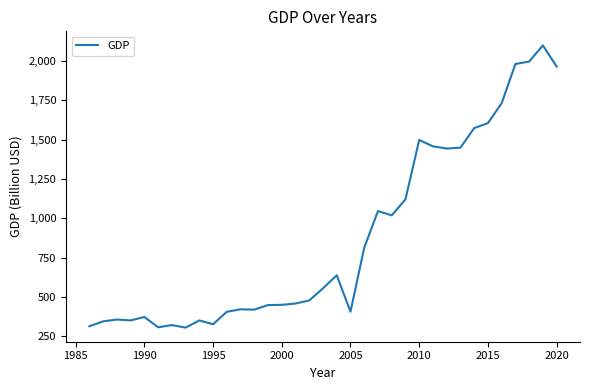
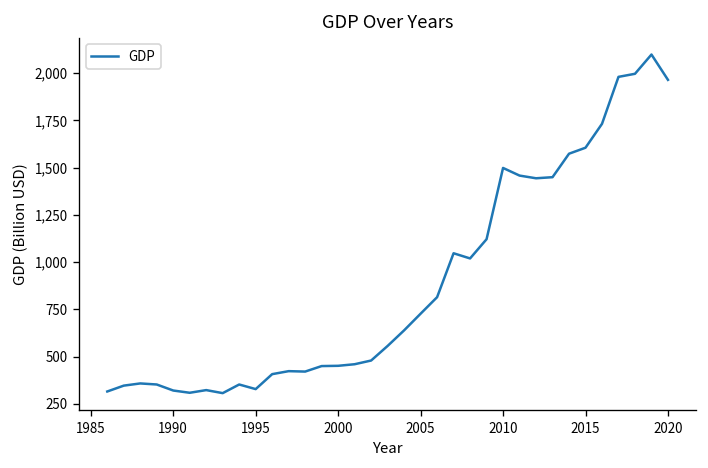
  {
-   "1990": "370",
+   "1990": "320",
    "1995": "330",
    "2000": "450",
-   "2005": "410",
+   "2005": "730",
    "2010": "1,500",
    "2015": "1,610",
    "2020": "1,960"
  }
